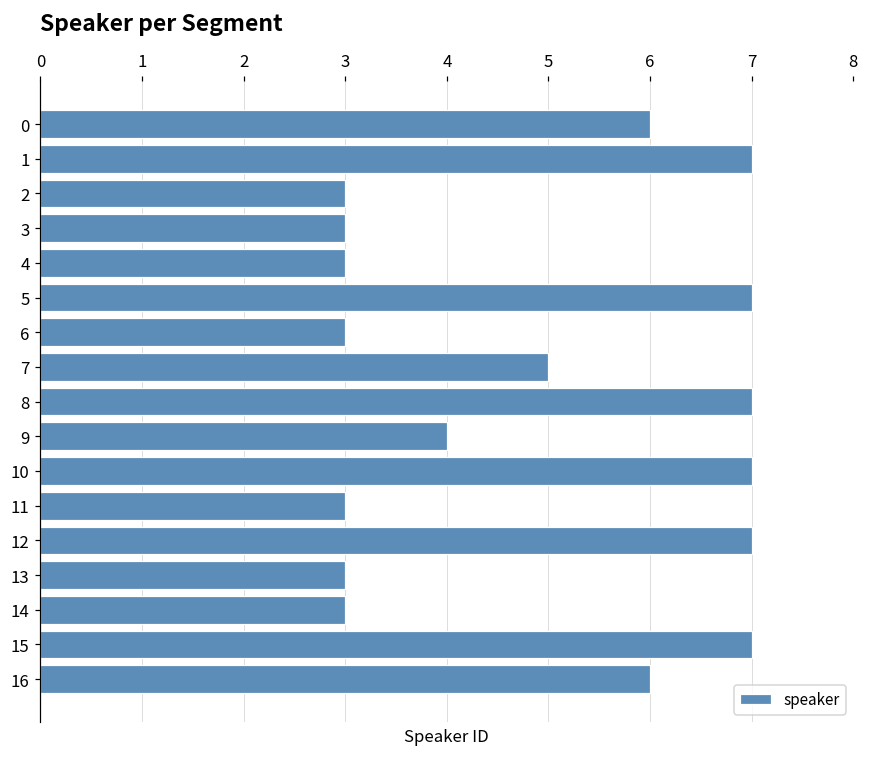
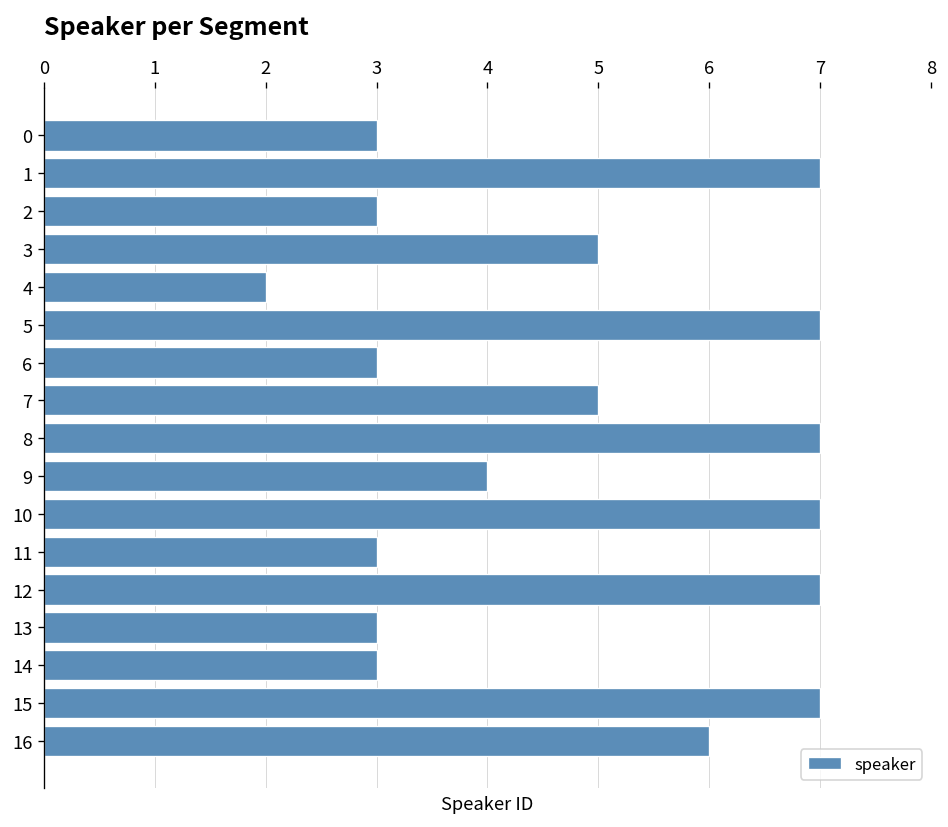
  {
-   "0": 6,
+   "0": 3,
    "1": 7,
    "2": 3,
-   "3": 3,
-   "4": 3,
+   "3": 5,
+   "4": 2,
    "5": 7,
    "6": 3,
    "7": 5,
    "8": 7,
    "9": 4,
    "10": 7,
    "11": 3,
    "12": 7,
    "13": 3,
    "14": 3,
    "15": 7,
    "16": 6
  }
